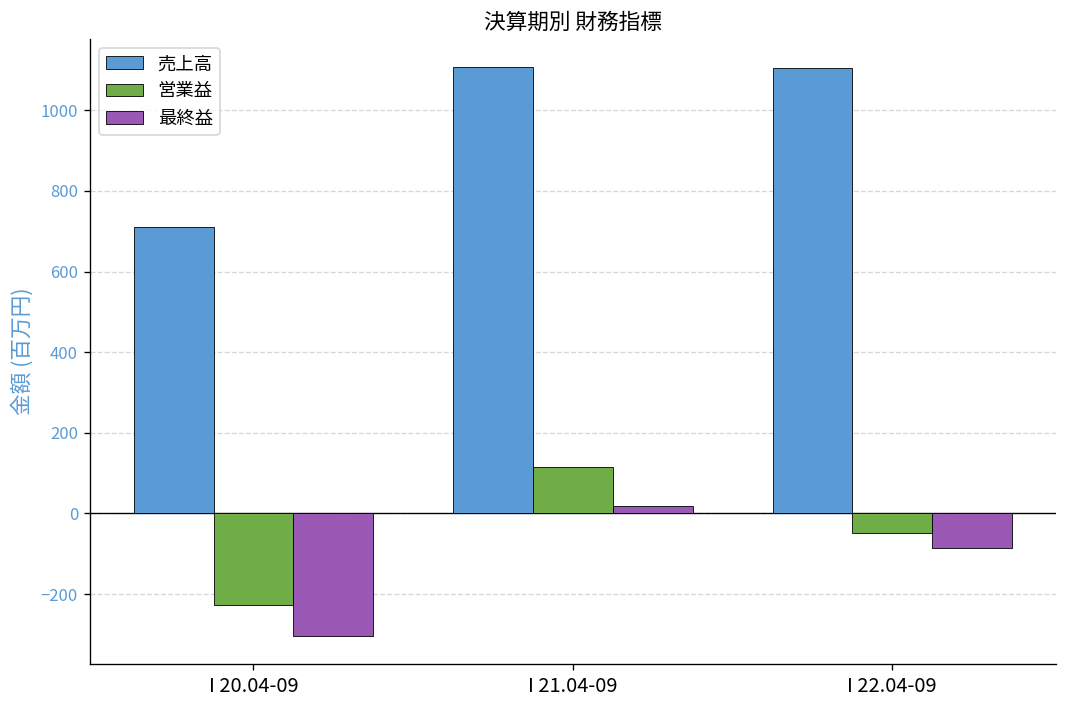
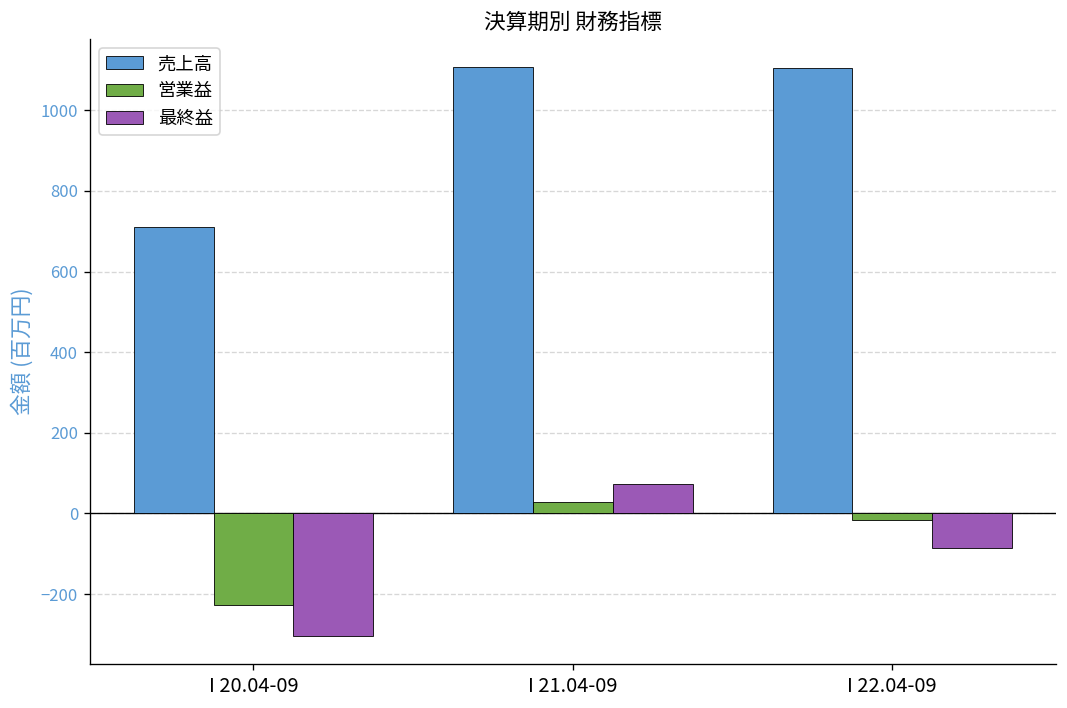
  {
    "売上高": {
      "I 20.04-09": 710,
      "I 21.04-09": 1110,
      "I 22.04-09": 1110
    },
    "営業益": {
      "I 20.04-09": -230,
-     "I 21.04-09": 110,
-     "I 22.04-09": -50
+     "I 21.04-09": 30,
+     "I 22.04-09": -20
    },
    "最終益": {
      "I 20.04-09": -300,
-     "I 21.04-09": 20,
+     "I 21.04-09": 70,
      "I 22.04-09": -90
    }
  }
